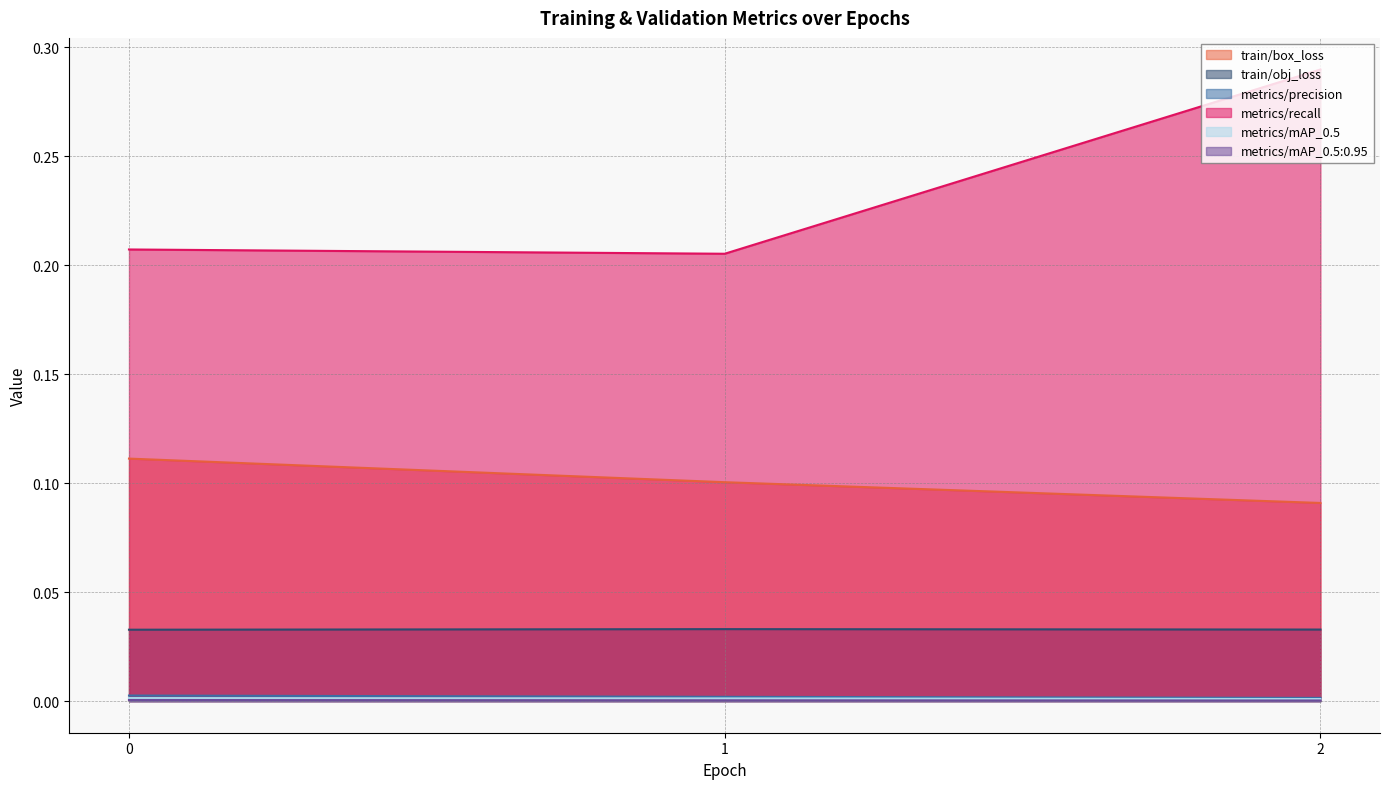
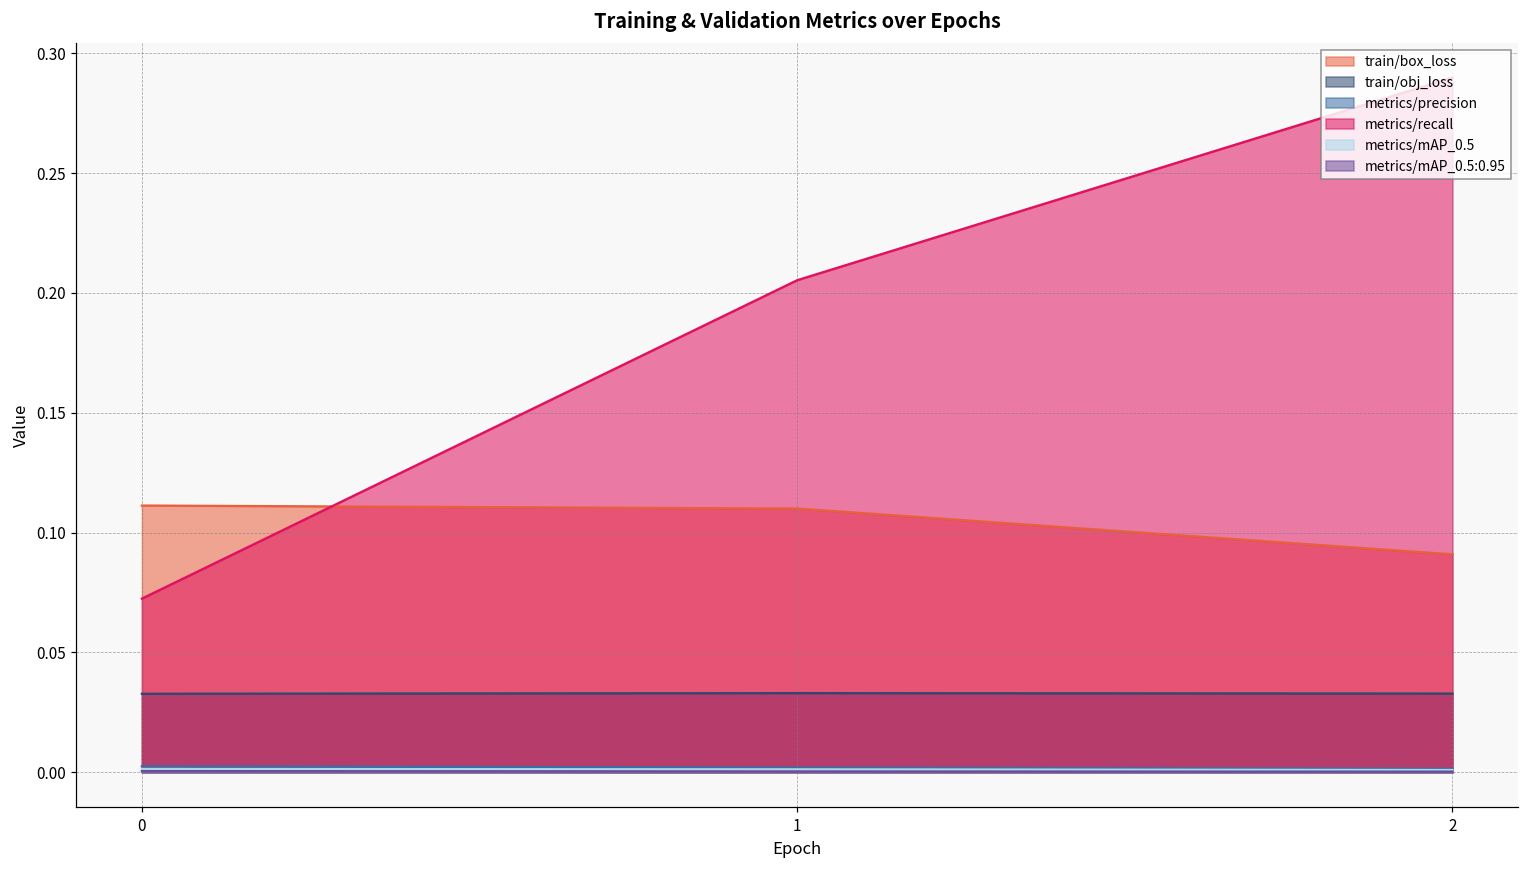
  {
    "train/box_loss": {
      "0": 0.111,
-     "1": 0.100,
+     "1": 0.110,
      "2": 0.091
    },
    "metrics/recall": {
-     "0": 0.207,
+     "0": 0.072,
      "1": 0.205
    }
  }
